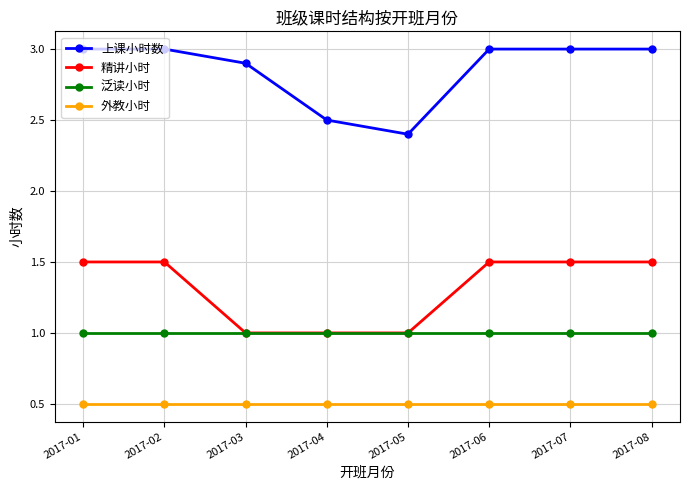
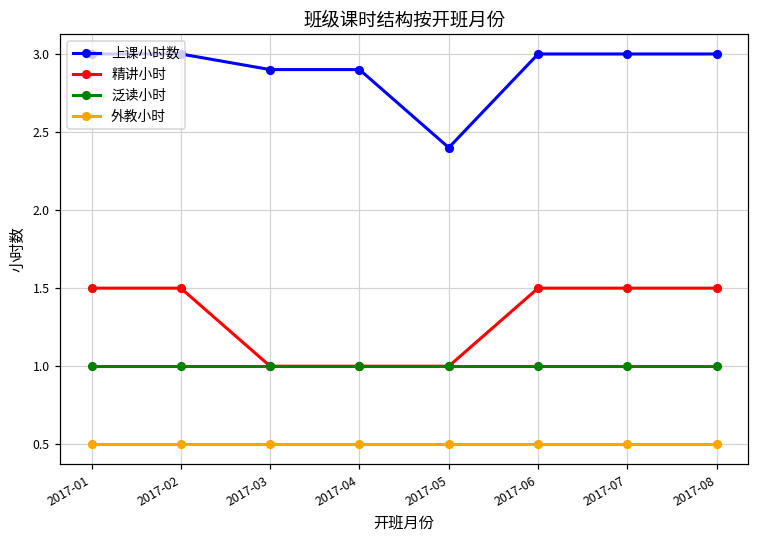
  {
    "上课小时数": {
      "2017-03": 2.9,
-     "2017-04": 2.5,
+     "2017-04": 2.9,
      "2017-05": 2.4,
      "2017-06": 3.0,
      "2017-07": 3.0,
      "2017-08": 3.0
    },
    "精讲小时": {
      "2017-01": 1.5,
      "2017-02": 1.5,
      "2017-06": 1.5,
      "2017-07": 1.5,
      "2017-08": 1.5
    },
    "泛读小时": {
      "2017-01": 1.0,
      "2017-02": 1.0,
      "2017-06": 1.0,
      "2017-07": 1.0,
      "2017-08": 1.0
    },
    "外教小时": {
      "2017-01": 0.5,
      "2017-02": 0.5,
      "2017-03": 0.5,
      "2017-04": 0.5,
      "2017-05": 0.5,
      "2017-06": 0.5,
      "2017-07": 0.5,
      "2017-08": 0.5
    }
  }
